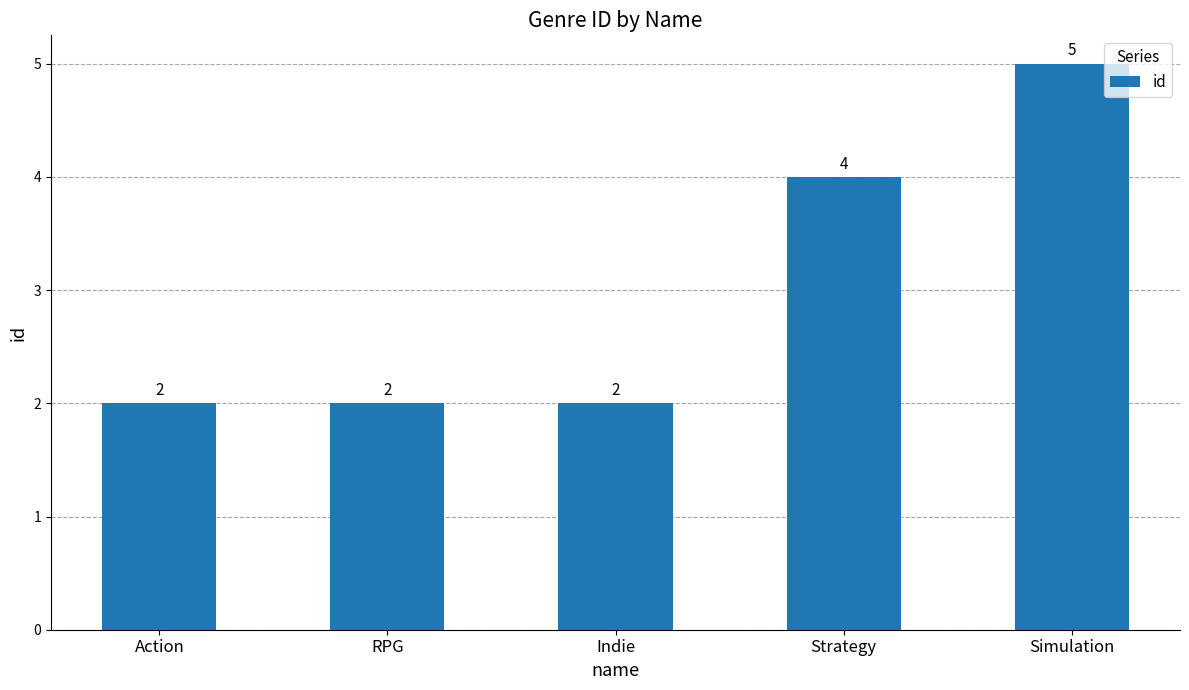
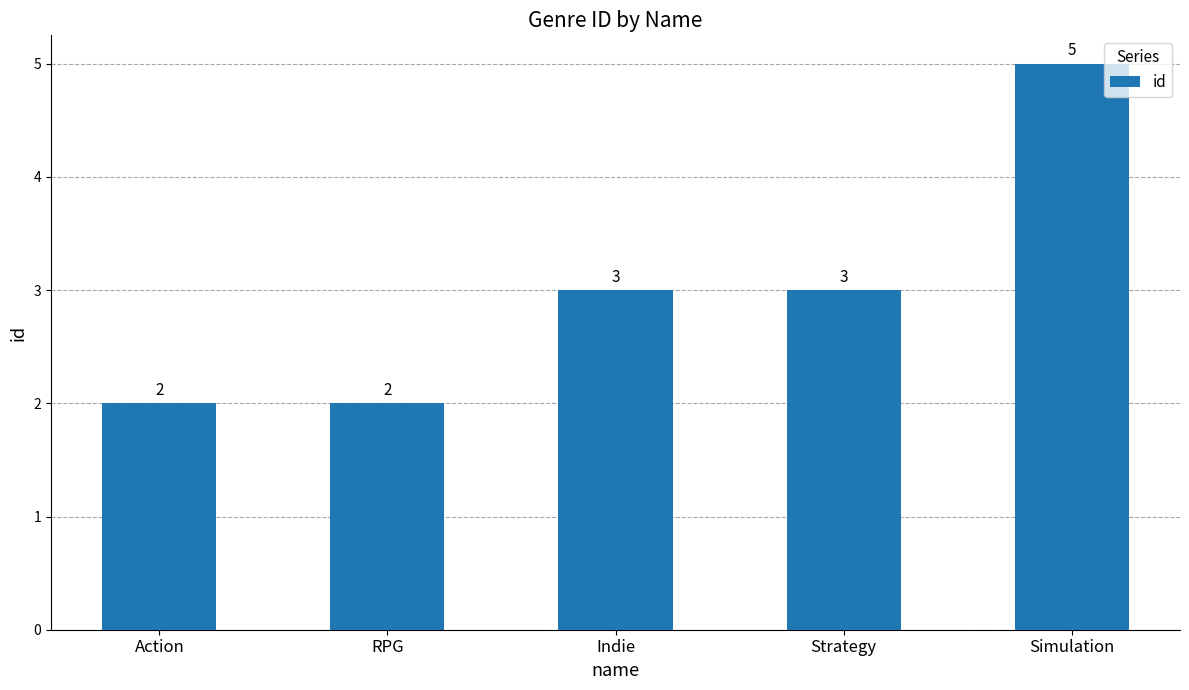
  {
    "Action": 2,
    "RPG": 2,
-   "Indie": 2,
-   "Strategy": 4,
+   "Indie": 3,
+   "Strategy": 3,
    "Simulation": 5
  }
